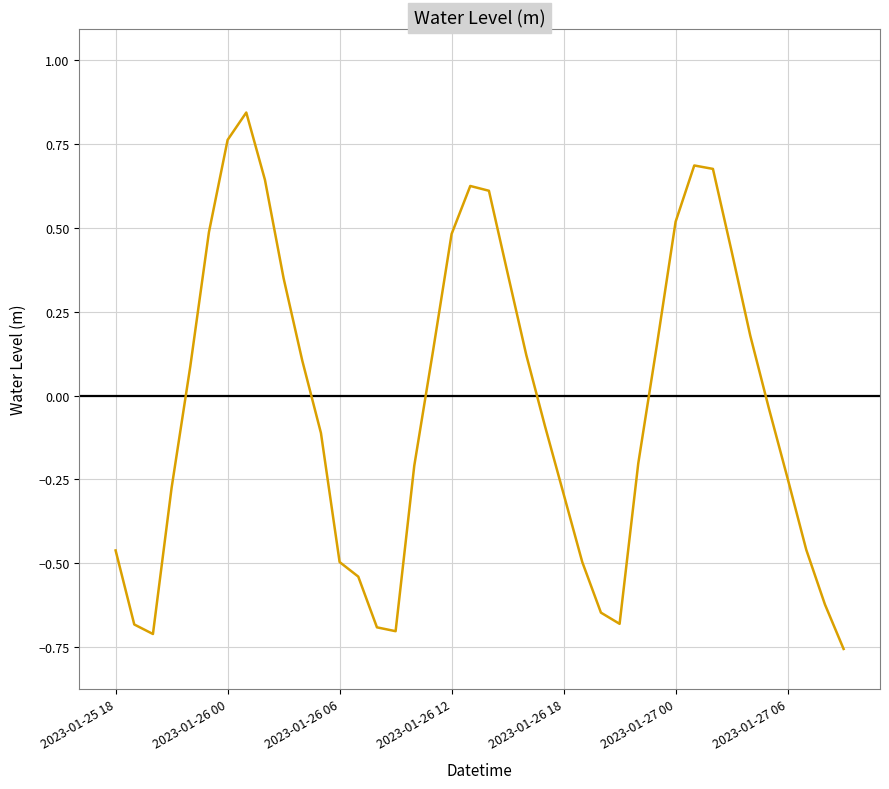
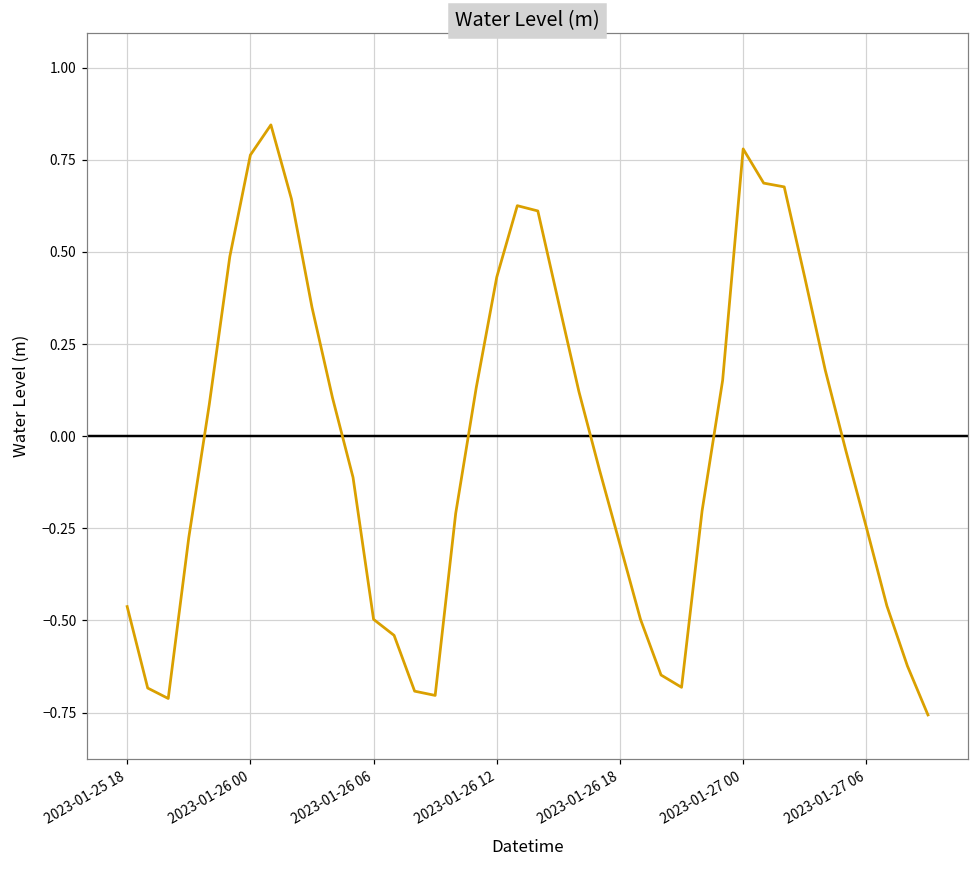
  {
    "2023-01-25 18": -0.46,
    "2023-01-26 00": 0.76,
    "2023-01-26 06": -0.50,
-   "2023-01-26 12": 0.48,
+   "2023-01-26 12": 0.43,
    "2023-01-26 18": -0.29,
-   "2023-01-27 00": 0.52,
+   "2023-01-27 00": 0.78,
    "2023-01-27 06": -0.25
  }
